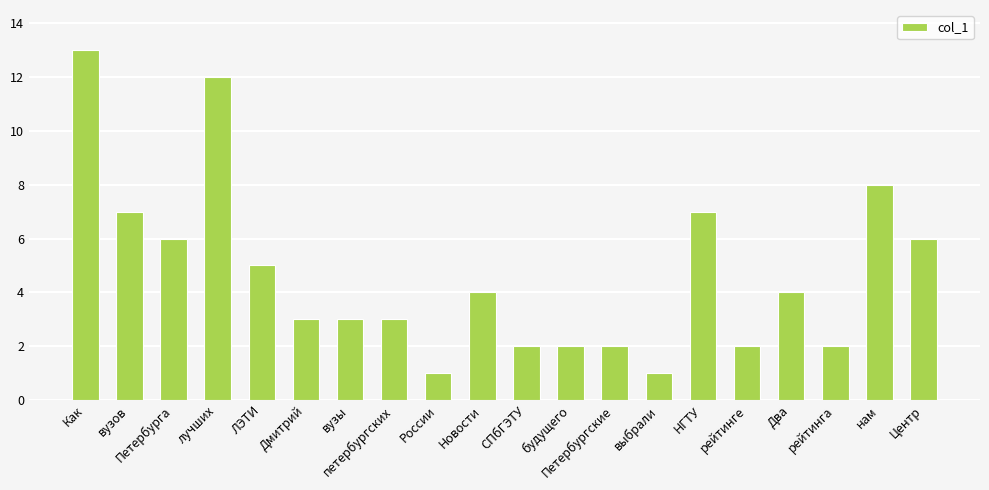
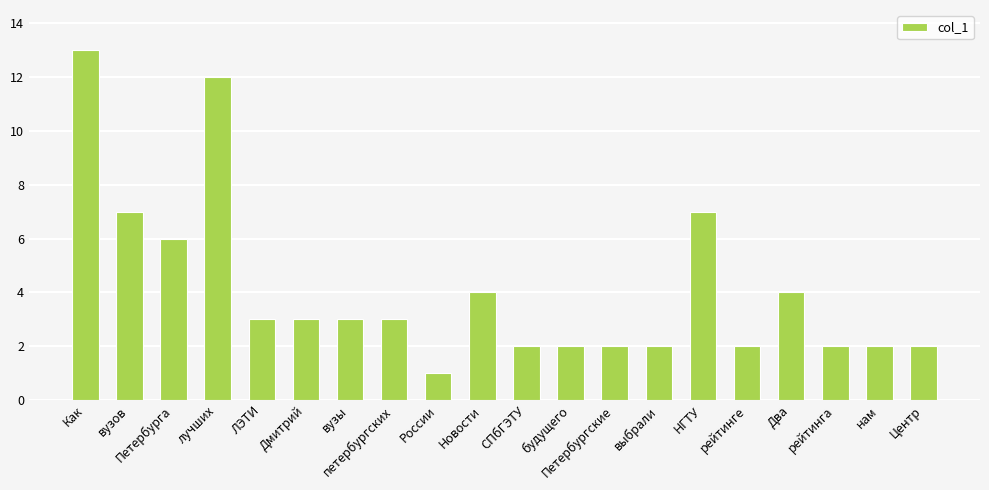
  {
    "Как": 13,
    "вузов": 7,
    "Петербурга": 6,
    "лучших": 12,
-   "ЛЭТИ": 5,
+   "ЛЭТИ": 3,
    "Дмитрий": 3,
    "вузы": 3,
    "петербургских": 3,
    "России": 1,
    "Новости": 4,
    "СПбГЭТУ": 2,
    "будущего": 2,
    "Петербургские": 2,
-   "выбрали": 1,
+   "выбрали": 2,
    "НГТУ": 7,
    "рейтинге": 2,
    "Два": 4,
    "рейтинга": 2,
-   "нам": 8,
-   "Центр": 6
+   "нам": 2,
+   "Центр": 2
  }
